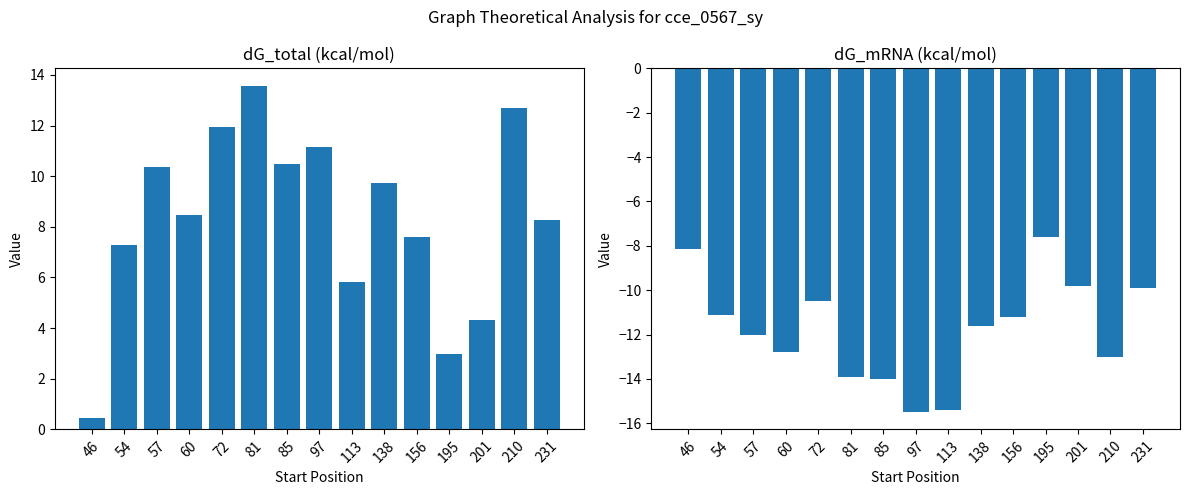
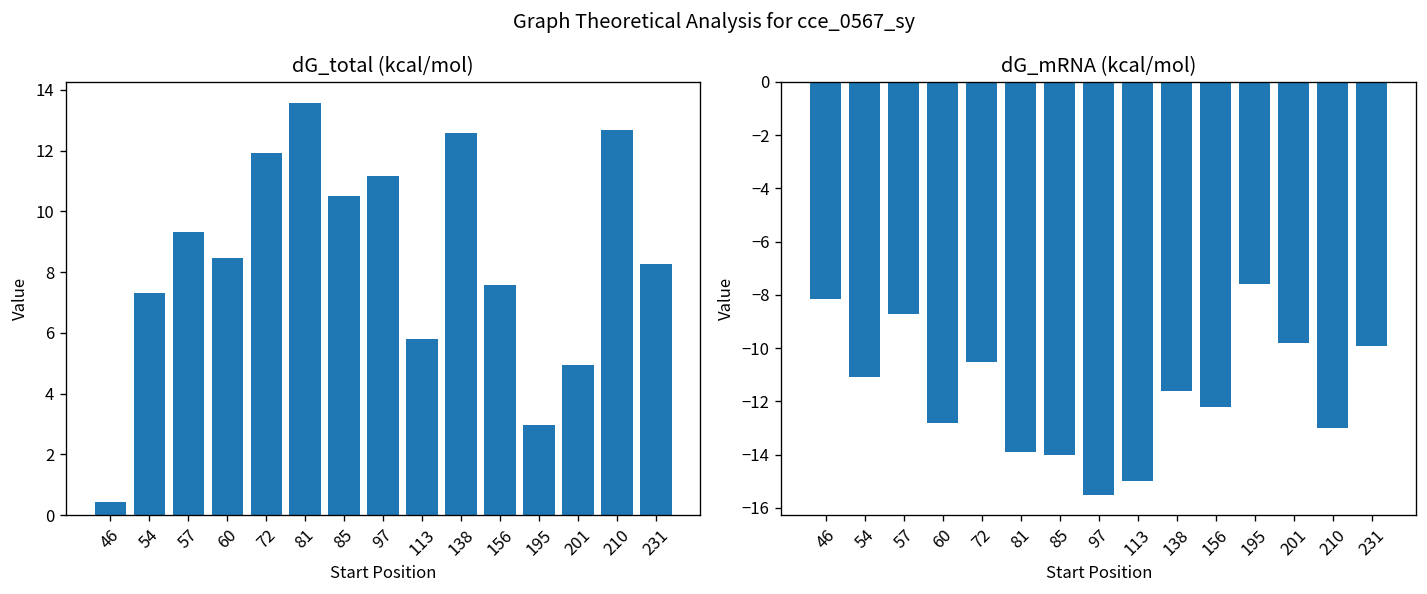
  {
    "dG_total (kcal/mol)": {
      "46": 0.5,
      "54": 7.3,
-     "57": 10.4,
+     "57": 9.3,
      "60": 8.5,
      "72": 11.9,
      "81": 13.6,
      "85": 10.5,
      "97": 11.2,
      "113": 5.8,
-     "138": 9.7,
+     "138": 12.6,
      "156": 7.6,
      "195": 3.0,
-     "201": 4.3,
+     "201": 4.9,
      "210": 12.7,
      "231": 8.3
    },
    "dG_mRNA (kcal/mol)": {
      "46": -8.2,
      "54": -11.1,
-     "57": -12.0,
+     "57": -8.7,
      "60": -12.8,
      "72": -10.5,
      "81": -13.9,
      "85": -14.0,
      "97": -15.5,
-     "113": -15.4,
+     "113": -15.0,
      "138": -11.6,
-     "156": -11.2,
+     "156": -12.2,
      "195": -7.6,
      "201": -9.8,
      "210": -13.0,
      "231": -9.9
    }
  }
